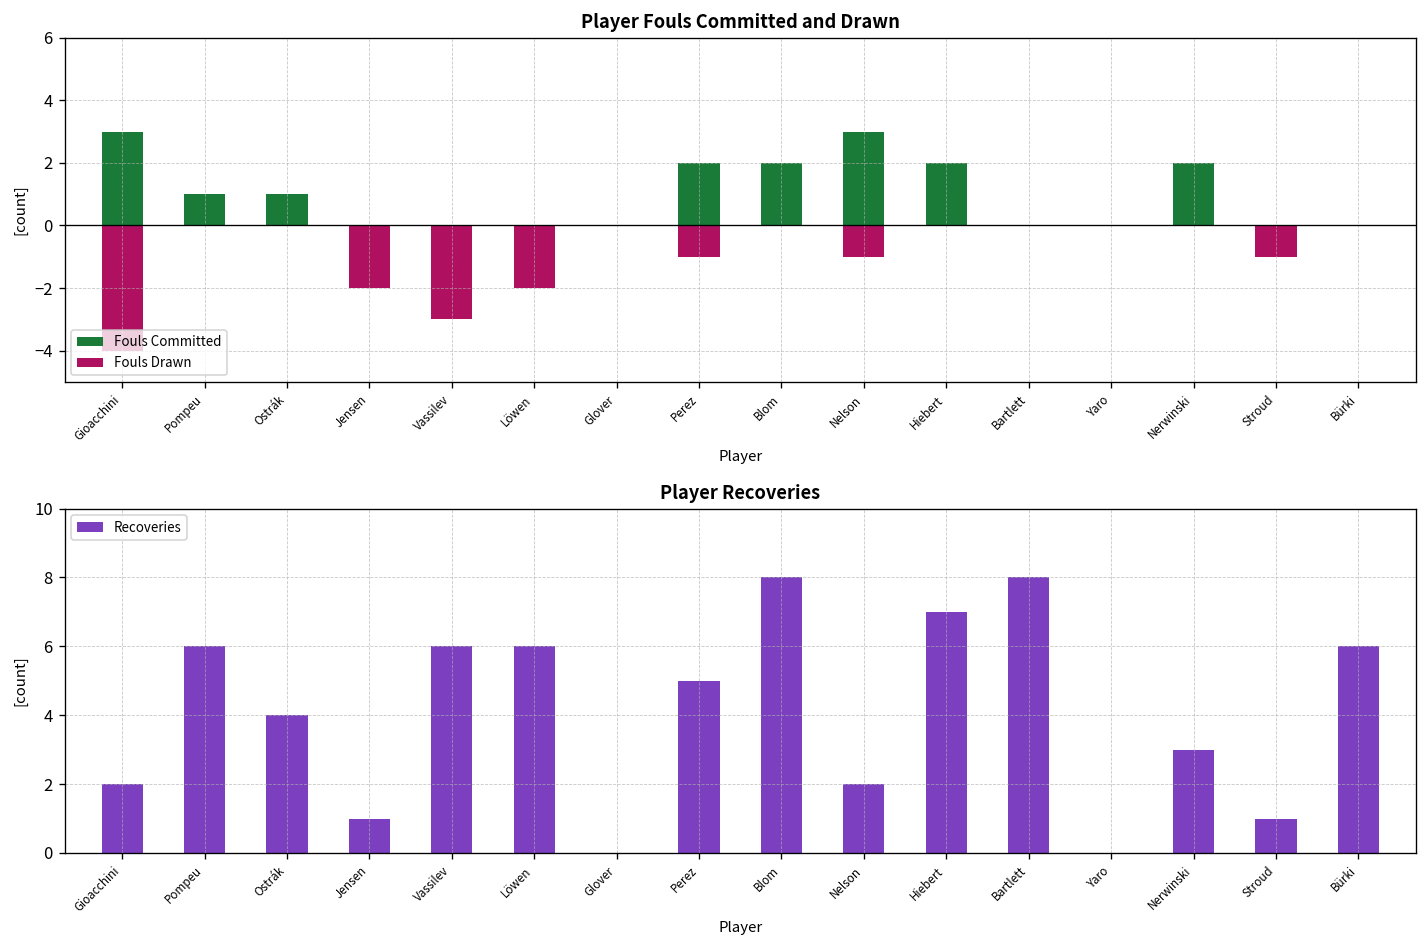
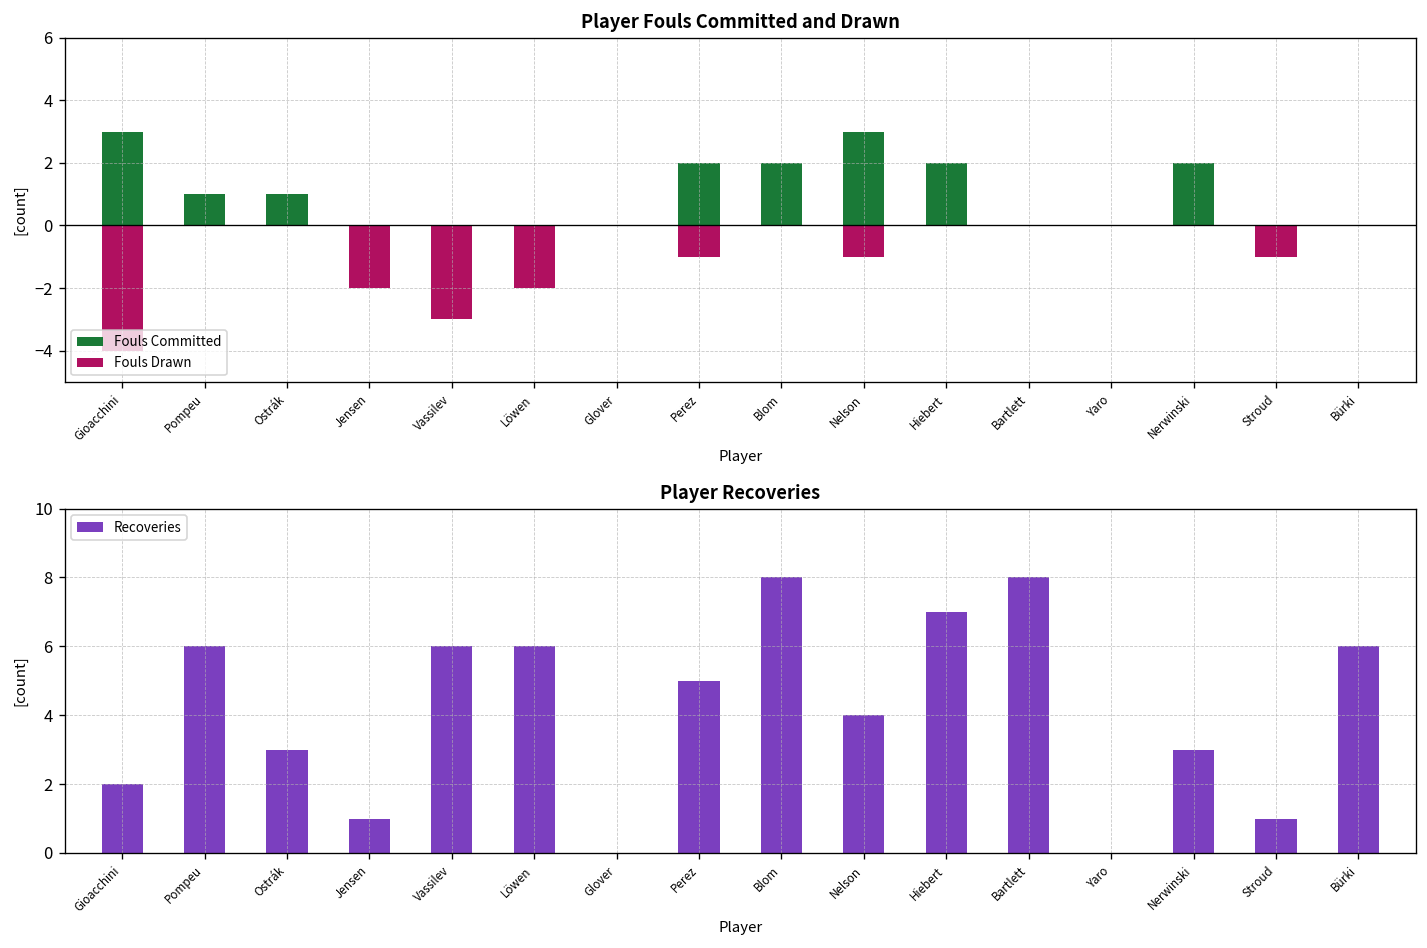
  {
    "Player Fouls Committed and Drawn": {
      "Fouls Committed": {
        "Gioacchini": 3.0,
        "Pompeu": 1.0,
        "Ostrák": 1.0,
        "Jensen": 0.0,
        "Vassilev": 0.0,
        "Löwen": 0.0,
        "Glover": 0.0,
        "Perez": 2.0,
        "Blom": 2.0,
        "Nelson": 3.0,
        "Hiebert": 2.0,
        "Bartlett": 0.0,
        "Yaro": 0.0,
        "Nerwinski": 2.0,
        "Stroud": 0.0,
        "Bürki": 0.0
      },
      "Fouls Drawn": {
        "Pompeu": 0.0,
        "Ostrák": 0.0,
        "Jensen": -2.0,
        "Vassilev": -3.0,
        "Löwen": -2.0,
        "Glover": 0.0,
        "Perez": -1.0,
        "Blom": 0.0,
        "Nelson": -1.0,
        "Hiebert": 0.0,
        "Bartlett": 0.0,
        "Yaro": 0.0,
        "Nerwinski": 0.0,
        "Stroud": -1.0,
        "Bürki": 0.0
      }
    },
    "Player Recoveries": {
      "Gioacchini": 2,
      "Pompeu": 6,
-     "Ostrák": 4,
+     "Ostrák": 3,
      "Jensen": 1,
      "Vassilev": 6,
      "Löwen": 6,
      "Glover": 0,
      "Perez": 5,
      "Blom": 8,
-     "Nelson": 2,
+     "Nelson": 4,
      "Hiebert": 7,
      "Bartlett": 8,
      "Yaro": 0,
      "Nerwinski": 3,
      "Stroud": 1,
      "Bürki": 6
    }
  }
